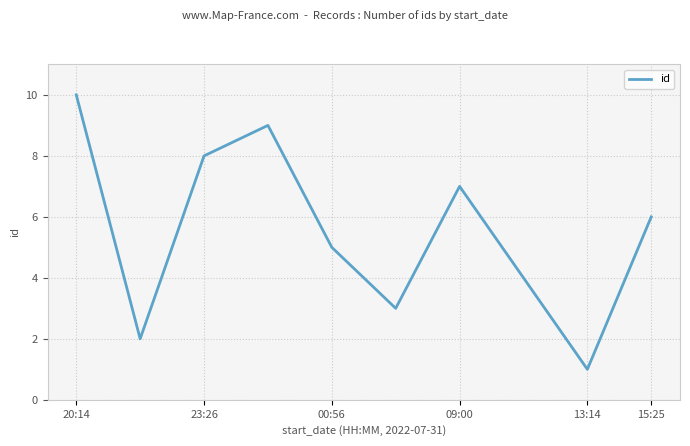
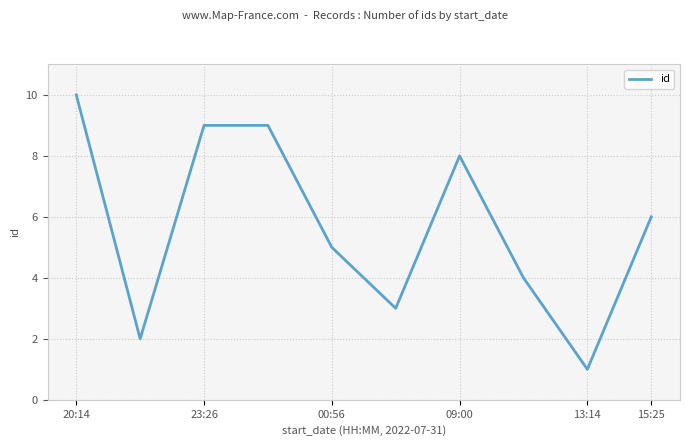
  {
    "20:14": 10,
-   "23:26": 8,
+   "23:26": 9,
    "00:56": 5,
-   "09:00": 7,
+   "09:00": 8,
    "13:14": 1,
    "15:25": 6
  }
